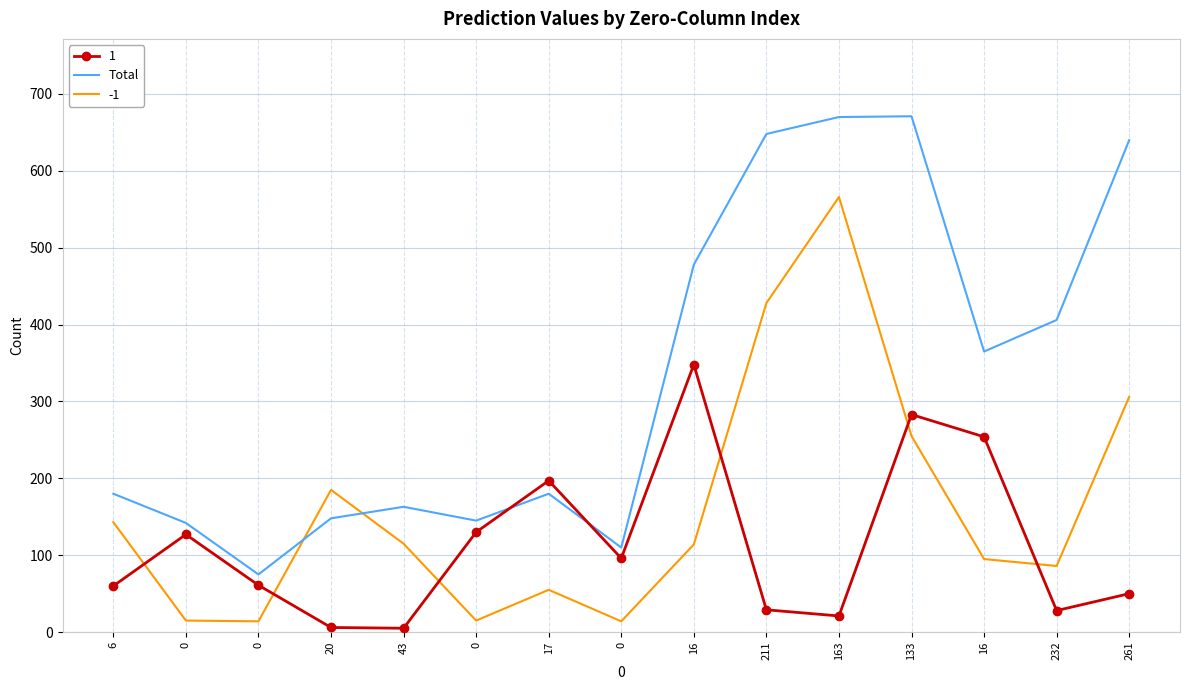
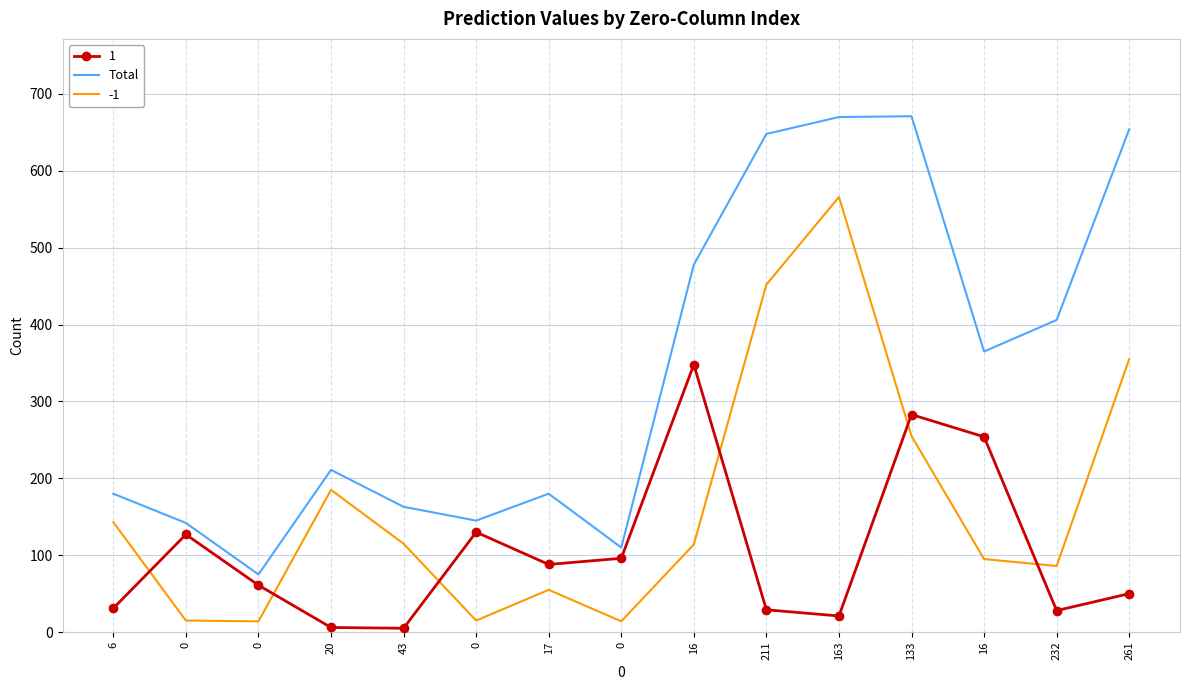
  {
    "1": {
-     "6": 60,
+     "6": 30,
      "20": 10,
      "43": 10,
-     "17": 200,
+     "17": 90,
      "211": 30,
      "163": 20,
      "133": 280,
      "232": 30,
      "261": 50
    },
    "Total": {
      "6": 180,
-     "20": 150,
+     "20": 210,
      "43": 160,
      "17": 180,
      "211": 650,
      "163": 670,
      "133": 670,
      "232": 410,
-     "261": 640
+     "261": 650
    },
    "-1": {
      "6": 140,
      "20": 190,
      "43": 120,
      "17": 60,
-     "211": 430,
+     "211": 450,
      "163": 570,
      "133": 260,
      "232": 90,
-     "261": 310
+     "261": 360
    }
  }
